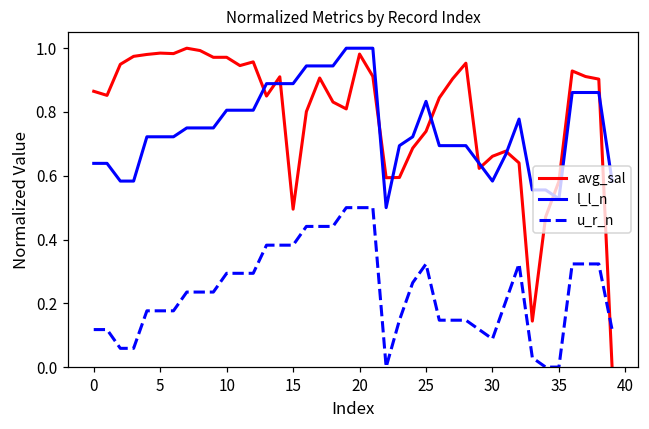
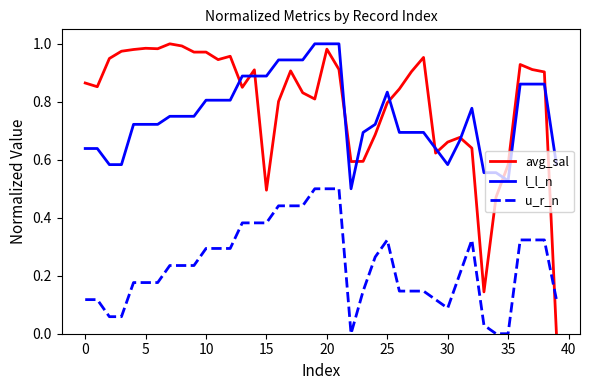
  {
    "avg_sal": {
      "0": 0.86,
      "5": 0.98,
      "10": 0.97,
      "15": 0.50,
      "20": 0.98,
-     "25": 0.74,
+     "25": 0.80,
      "30": 0.66
    }
  }
